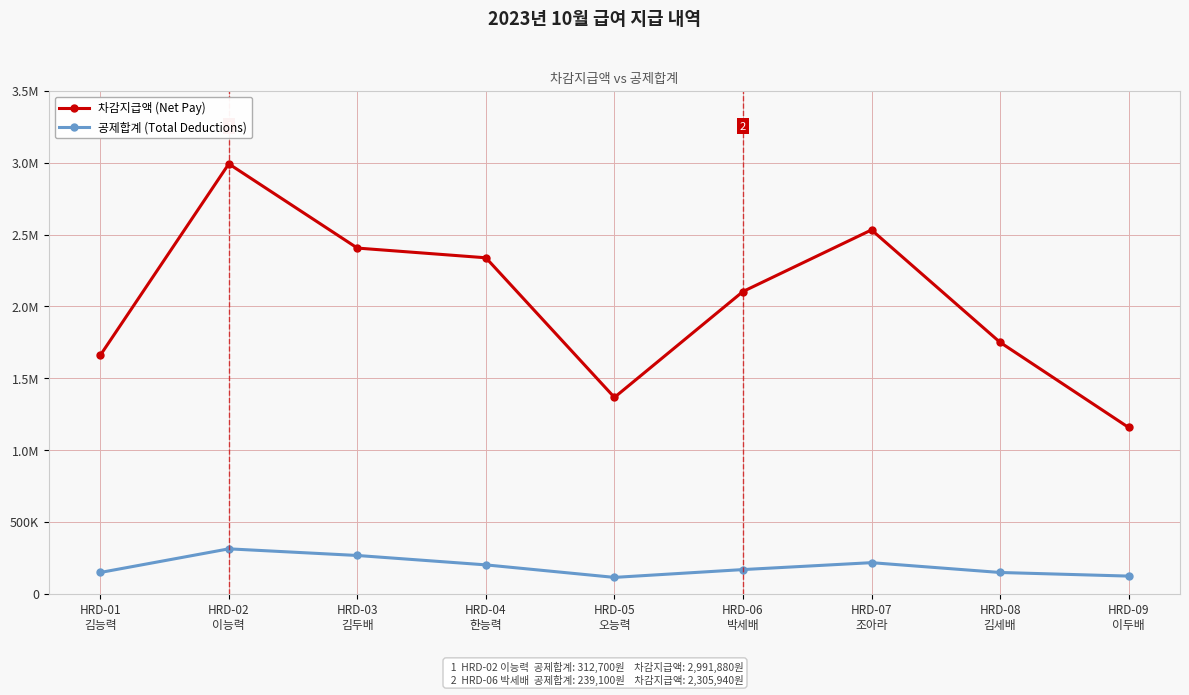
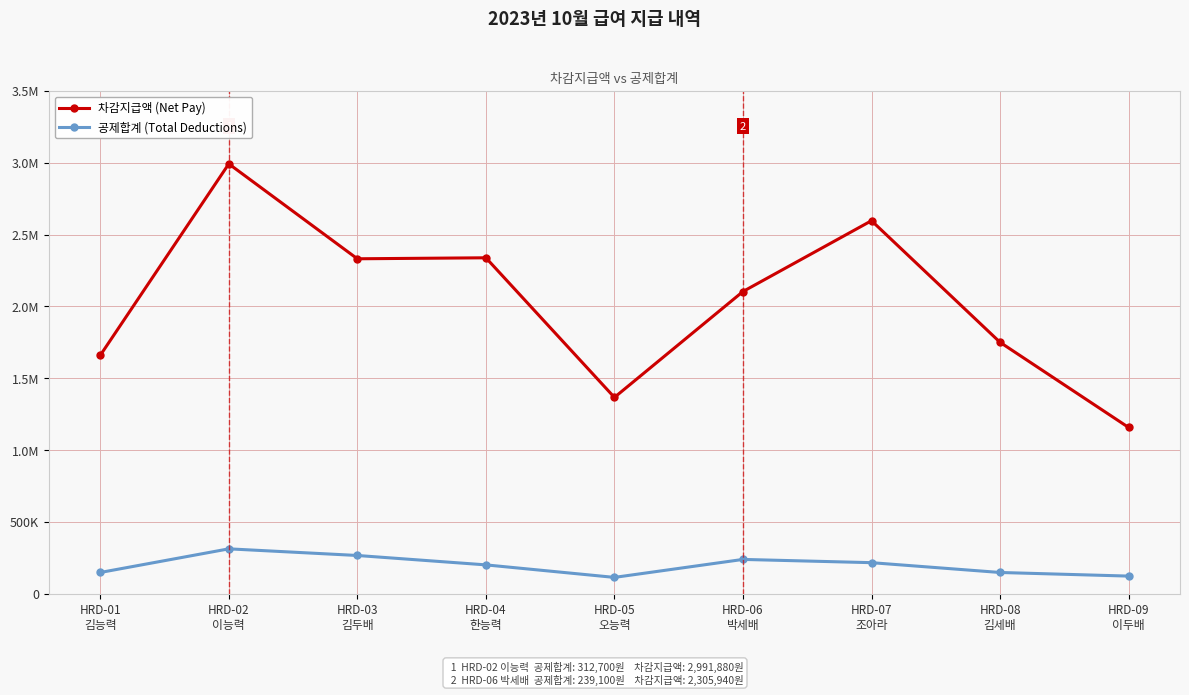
  {
    "차감지급액 (Net Pay)": {
      "HRD-01 김능력": 1660000,
      "HRD-02 이능력": 2990000,
-     "HRD-03 김두배": 2410000,
+     "HRD-03 김두배": 2330000,
      "HRD-04 한능력": 2340000,
      "HRD-05 오능력": 1370000,
      "HRD-06 박세배": 2100000,
-     "HRD-07 조아라": 2530000,
+     "HRD-07 조아라": 2600000,
      "HRD-08 김세배": 1750000,
      "HRD-09 이두배": 1160000
    },
    "공제합계 (Total Deductions)": {
      "HRD-01 김능력": 150000,
      "HRD-02 이능력": 310000,
      "HRD-03 김두배": 270000,
      "HRD-04 한능력": 200000,
      "HRD-05 오능력": 110000,
-     "HRD-06 박세배": 170000,
+     "HRD-06 박세배": 240000,
      "HRD-07 조아라": 220000,
      "HRD-08 김세배": 150000,
      "HRD-09 이두배": 120000
    }
  }
